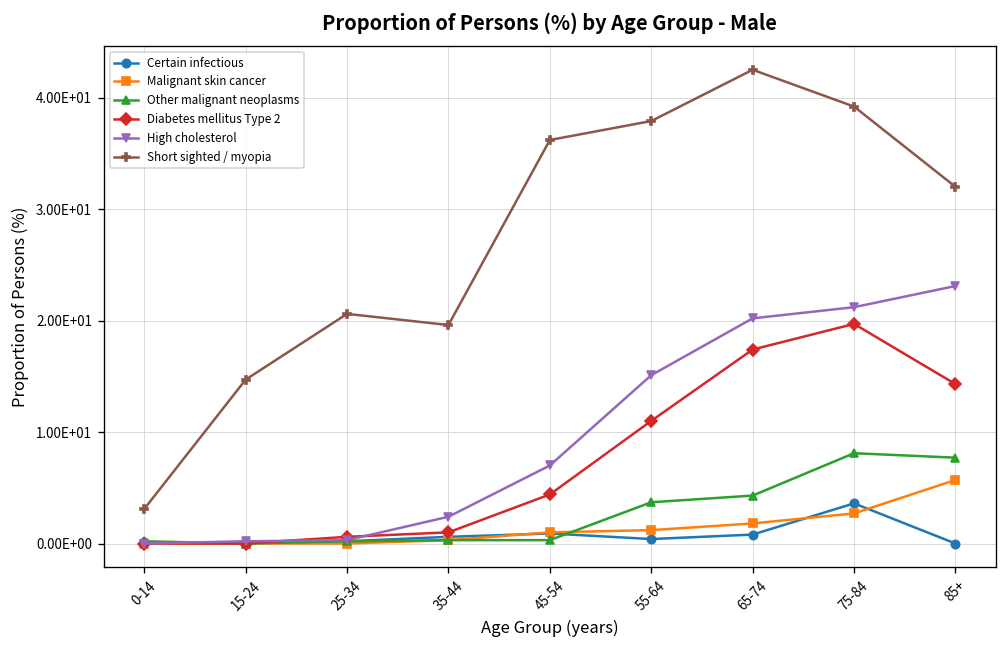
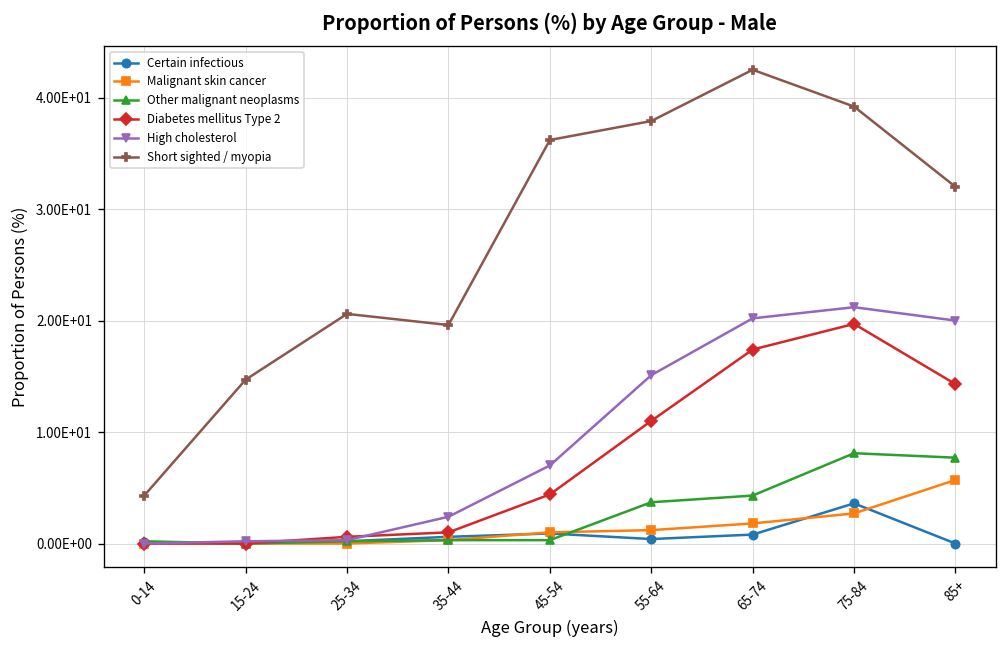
  {
    "Certain infectious": {
      "35-44": 1,
      "55-64": 0,
      "65-74": 1,
      "75-84": 4,
      "85+": 0
    },
    "Malignant skin cancer": {
      "55-64": 1,
      "65-74": 2,
      "75-84": 3,
      "85+": 6
    },
    "Other malignant neoplasms": {
      "45-54": 0,
      "55-64": 4,
      "65-74": 4,
      "75-84": 8,
      "85+": 8
    },
    "Diabetes mellitus Type 2": {
      "25-34": 1,
      "35-44": 1,
      "45-54": 4,
      "55-64": 11,
      "65-74": 17,
      "75-84": 20,
      "85+": 14
    },
    "High cholesterol": {
      "35-44": 2,
      "45-54": 7,
      "55-64": 15,
      "65-74": 20,
      "75-84": 21,
-     "85+": 23
+     "85+": 20
    },
    "Short sighted / myopia": {
-     "0-14": 3,
+     "0-14": 4,
      "15-24": 15,
      "25-34": 21,
      "35-44": 20,
      "45-54": 36,
      "55-64": 38,
      "65-74": 43,
      "75-84": 39,
      "85+": 32
    }
  }
